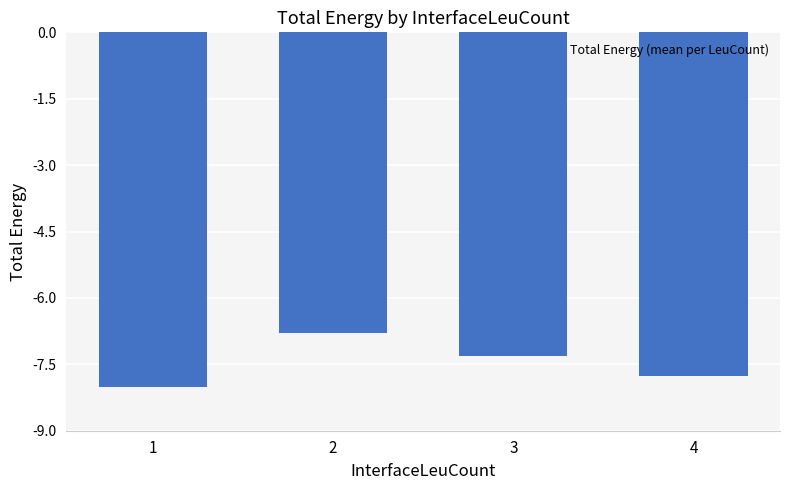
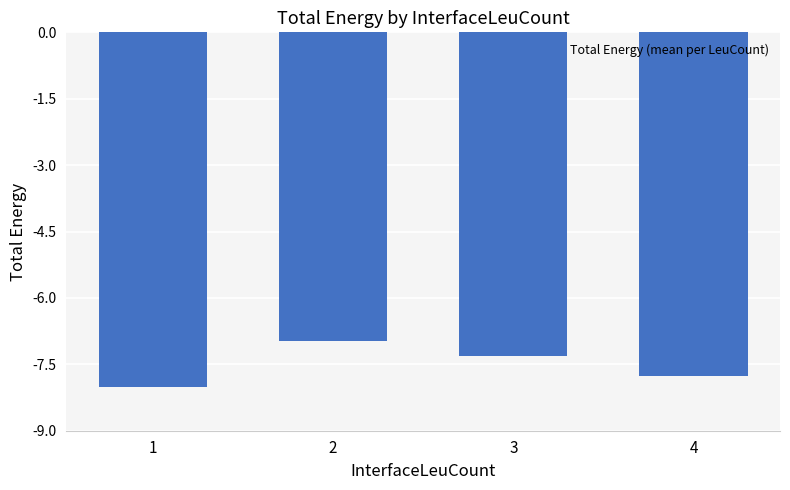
  {
    "1": -8.0,
-   "2": -6.8,
+   "2": -7.0,
    "3": -7.3,
    "4": -7.8
  }
